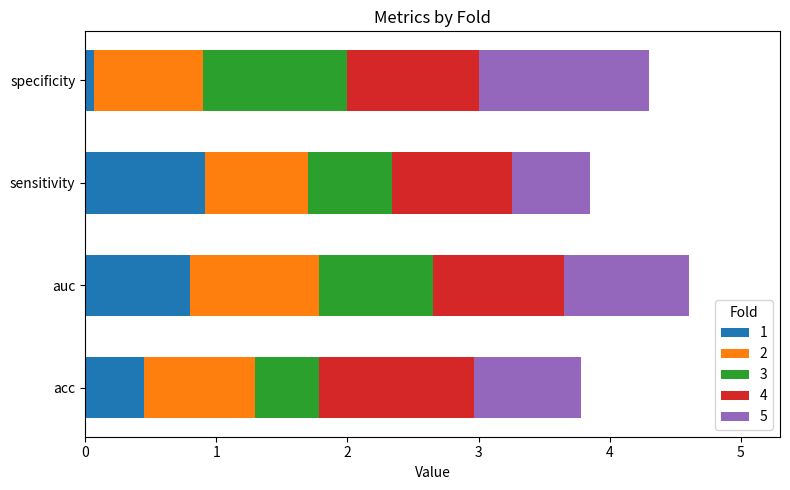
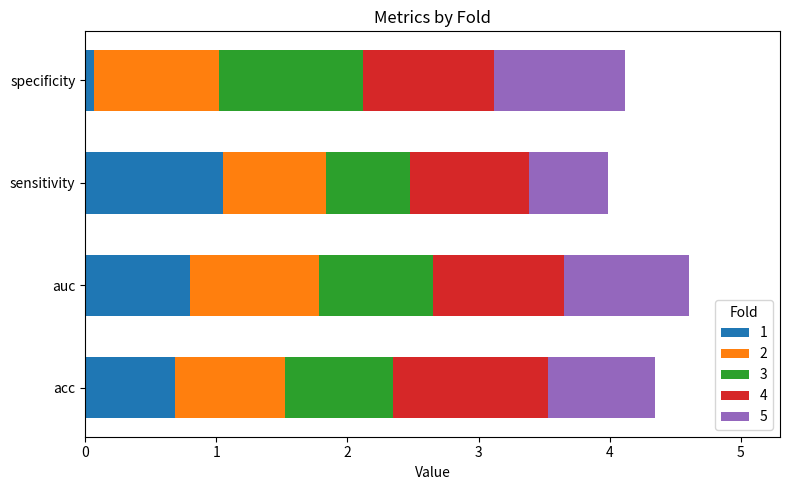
  {
    "1": {
      "specificity": 0.07,
-     "sensitivity": 0.91,
+     "sensitivity": 1.05,
      "auc": 0.80,
-     "acc": 0.45
+     "acc": 0.68
    },
    "2": {
-     "specificity": 0.83,
+     "specificity": 0.95,
      "sensitivity": 0.79,
      "auc": 0.98,
      "acc": 0.85
    },
    "3": {
      "specificity": 1.10,
      "sensitivity": 0.64,
      "auc": 0.87,
-     "acc": 0.48
+     "acc": 0.82
    },
    "4": {
      "specificity": 1.00,
      "sensitivity": 0.91,
      "auc": 1.00,
      "acc": 1.18
    },
    "5": {
-     "specificity": 1.3,
+     "specificity": 1.0,
      "sensitivity": 0.6,
      "auc": 0.96,
      "acc": 0.8
    }
  }
